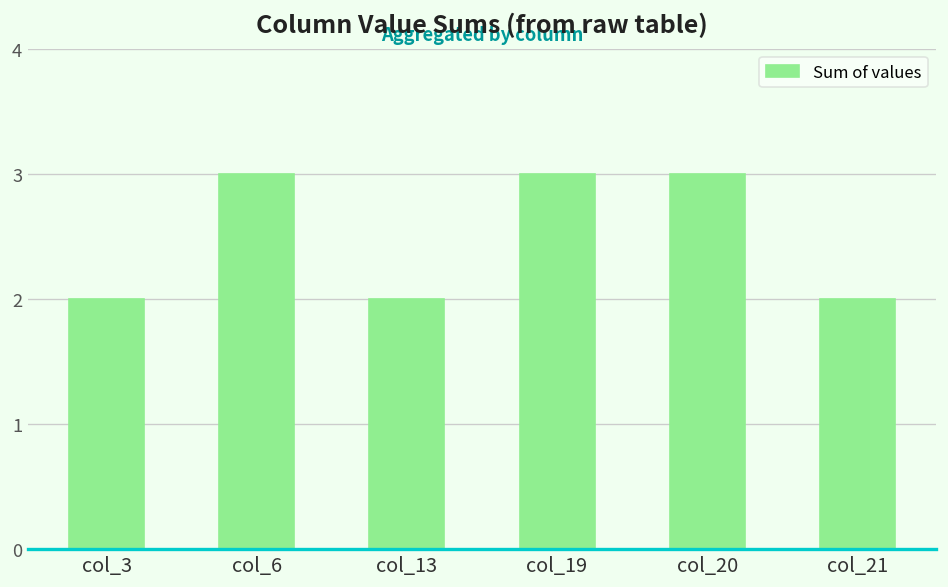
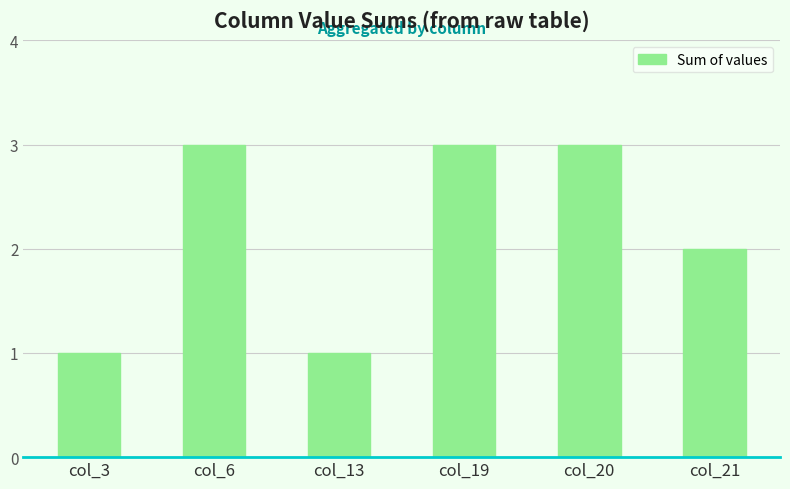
  {
-   "col_3": 2,
+   "col_3": 1,
    "col_6": 3,
-   "col_13": 2,
+   "col_13": 1,
    "col_19": 3,
    "col_20": 3,
    "col_21": 2
  }
